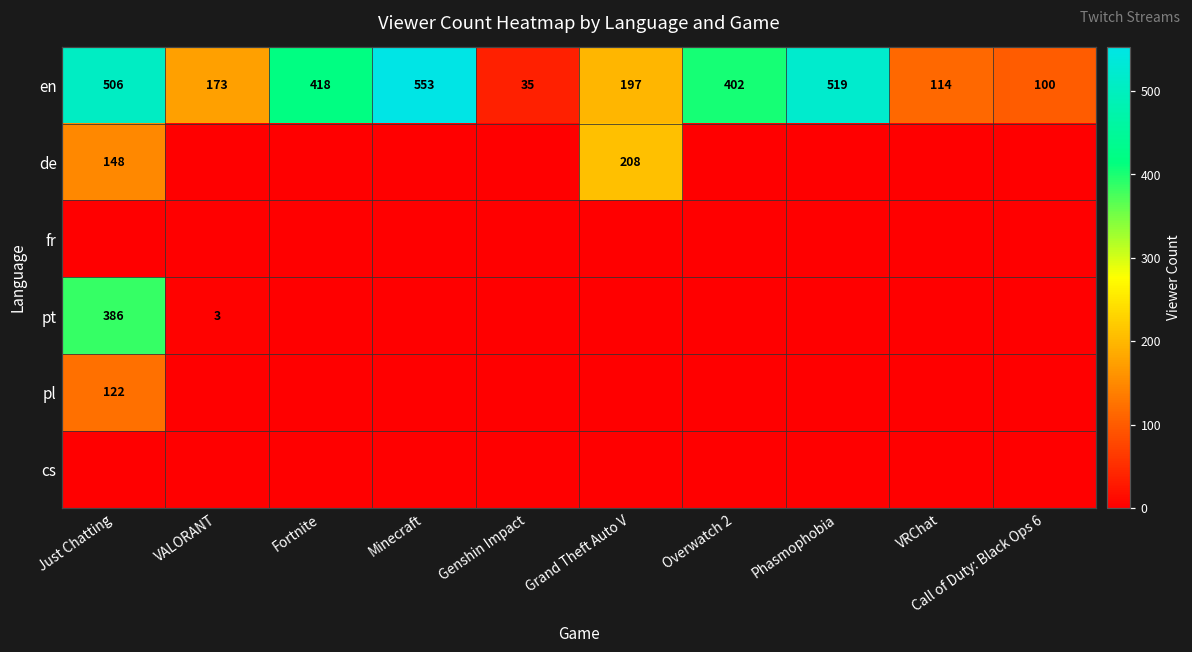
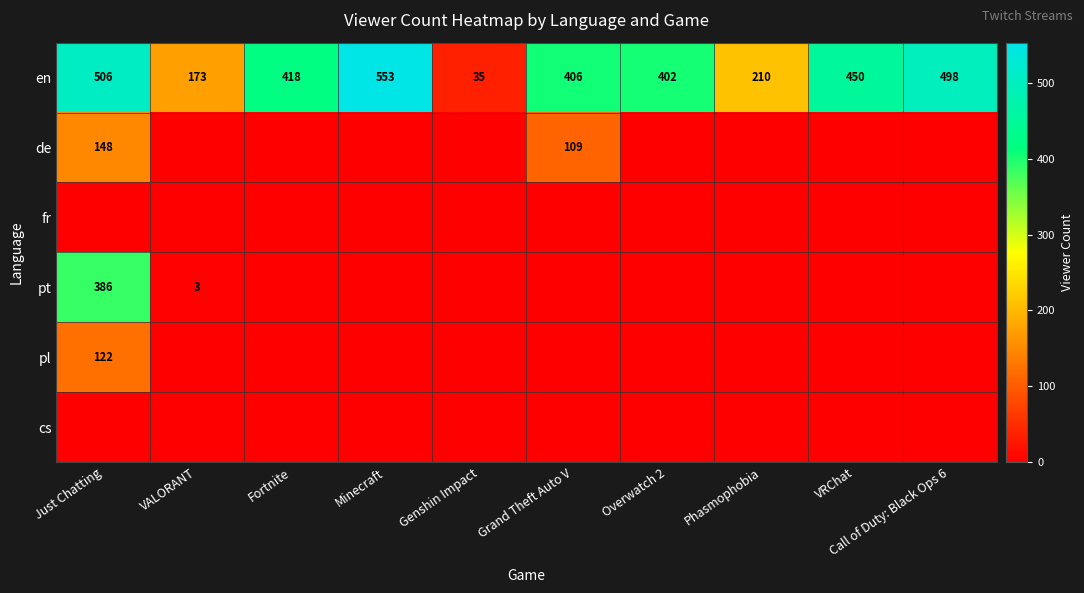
  {
    "en": {
      "Just Chatting": 506,
      "VALORANT": 173,
      "Fortnite": 418,
      "Minecraft": 553,
      "Genshin Impact": 35,
-     "Grand Theft Auto V": 197,
+     "Grand Theft Auto V": 406,
      "Overwatch 2": 402,
-     "Phasmophobia": 519,
-     "VRChat": 114,
-     "Call of Duty: Black Ops 6": 100
+     "Phasmophobia": 210,
+     "VRChat": 450,
+     "Call of Duty: Black Ops 6": 498
    },
    "de": {
      "Just Chatting": 148,
-     "Grand Theft Auto V": 208
+     "Grand Theft Auto V": 109
    },
    "pt": {
      "Just Chatting": 386,
      "VALORANT": 3
    },
    "pl": {
      "Just Chatting": 122
    }
  }
